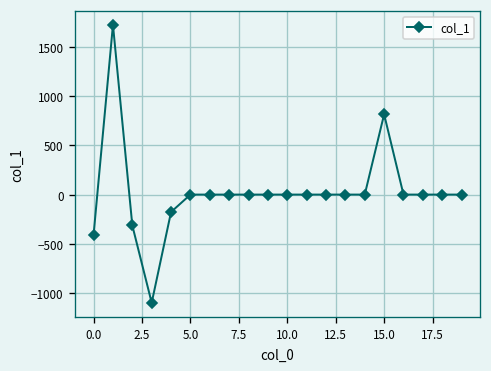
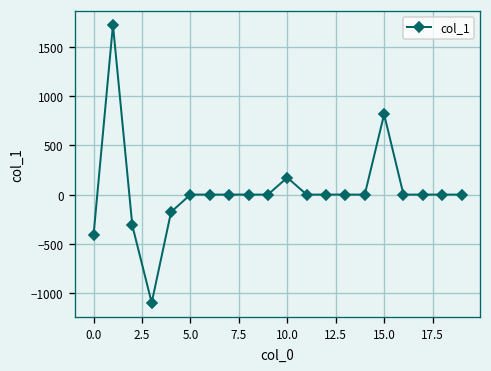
  {
    "0.0": -400,
    "5.0": 0,
-   "10.0": 0,
+   "10.0": 200,
    "15.0": 800
  }
